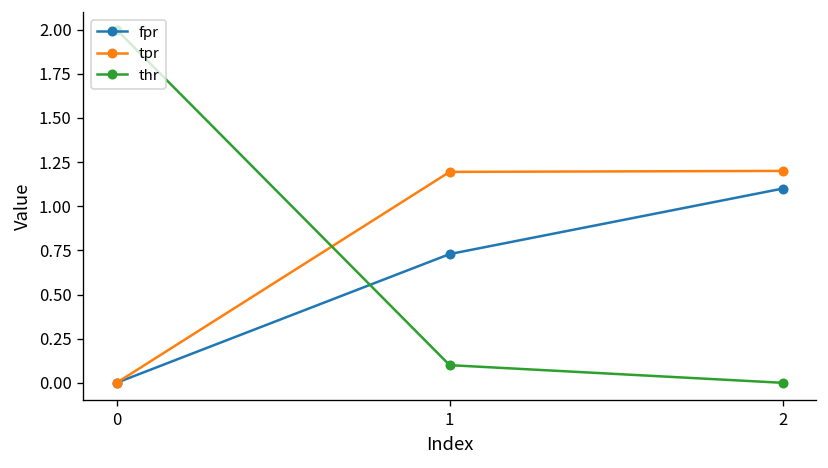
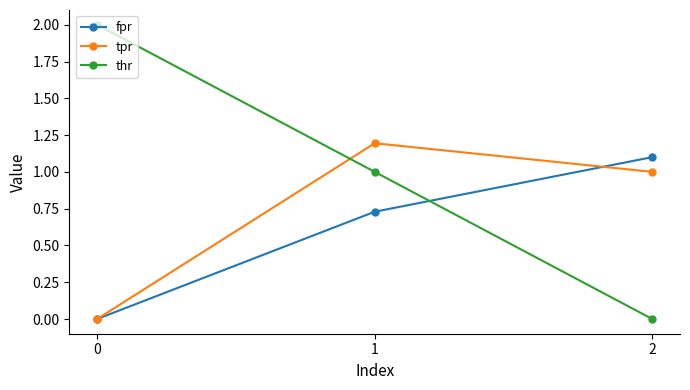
  {
    "fpr": {
      "1": 0.73,
      "2": 1.1
    },
    "tpr": {
      "1": 1.2,
-     "2": 1.2
+     "2": 1.0
    },
    "thr": {
-     "1": 0.1,
+     "1": 1.0,
      "2": 0.0
    }
  }
